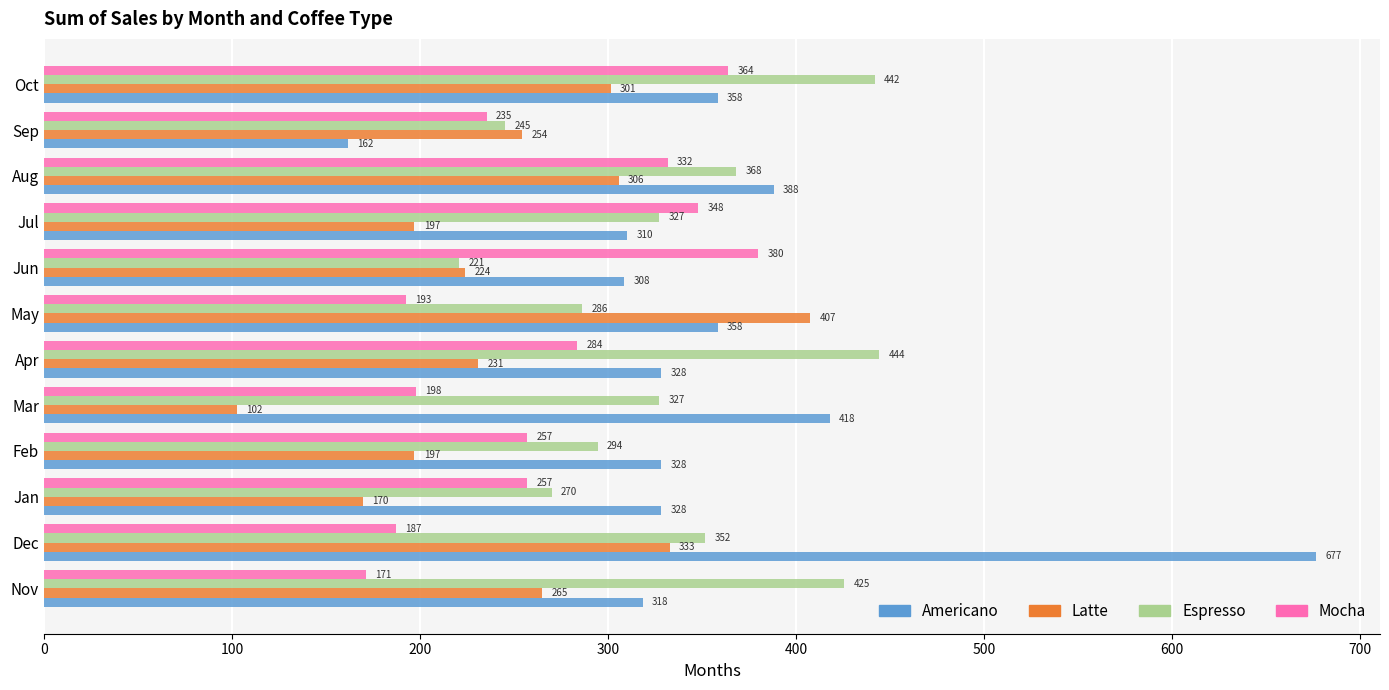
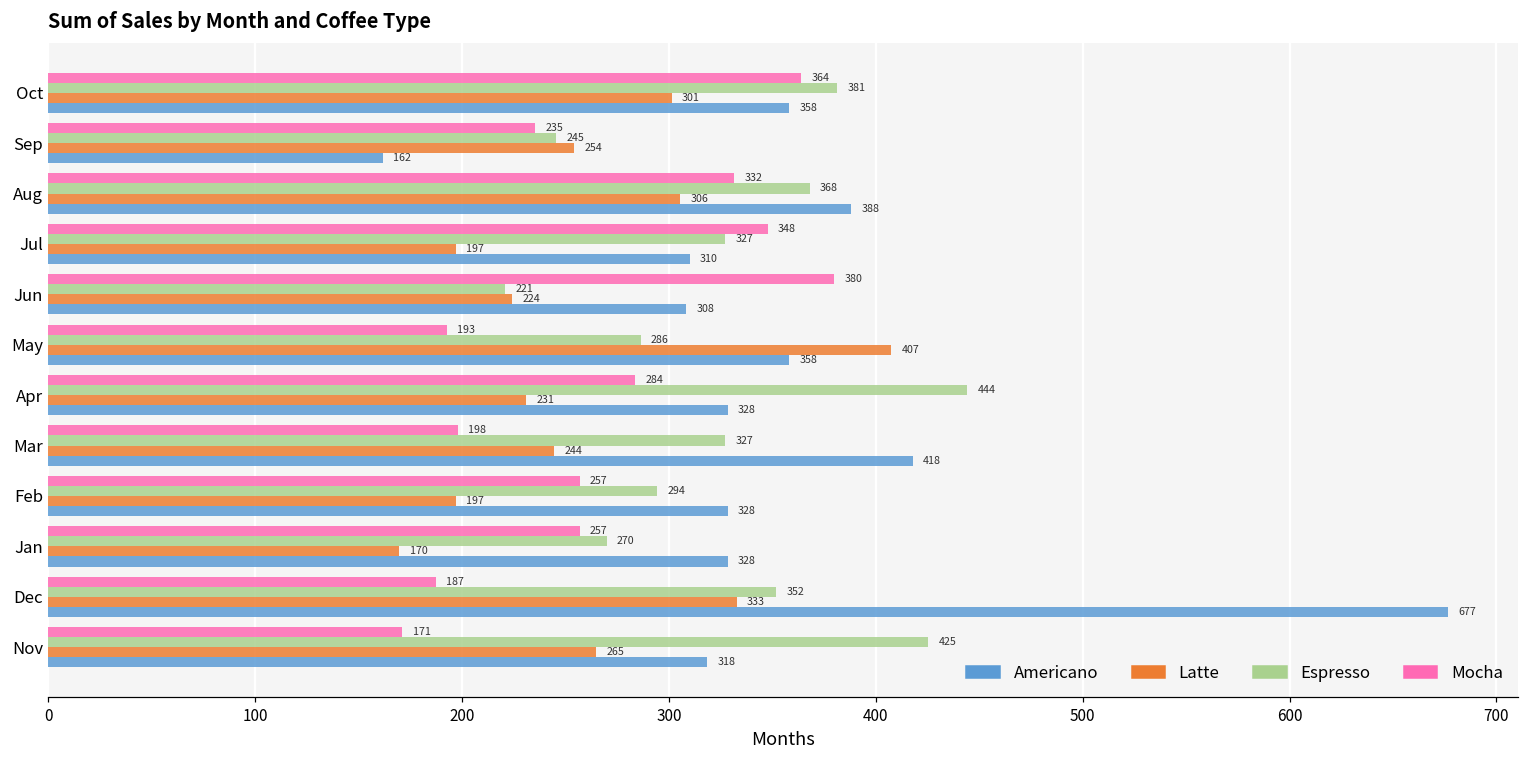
  {
    "Americano": {
      "Oct": 358,
      "Sep": 162,
      "Aug": 388,
      "Jul": 310,
      "Jun": 308,
      "May": 358,
      "Apr": 328,
      "Mar": 418,
      "Feb": 328,
      "Jan": 328,
      "Dec": 677,
      "Nov": 318
    },
    "Latte": {
      "Oct": 301,
      "Sep": 254,
      "Aug": 306,
      "Jul": 197,
      "Jun": 224,
      "May": 407,
      "Apr": 231,
-     "Mar": 102,
+     "Mar": 244,
      "Feb": 197,
      "Jan": 170,
      "Dec": 333,
      "Nov": 265
    },
    "Espresso": {
-     "Oct": 442,
+     "Oct": 381,
      "Sep": 245,
      "Aug": 368,
      "Jul": 327,
      "Jun": 221,
      "May": 286,
      "Apr": 444,
      "Mar": 327,
      "Feb": 294,
      "Jan": 270,
      "Dec": 352,
      "Nov": 425
    },
    "Mocha": {
      "Oct": 364,
      "Sep": 235,
      "Aug": 332,
      "Jul": 348,
      "Jun": 380,
      "May": 193,
      "Apr": 284,
      "Mar": 198,
      "Feb": 257,
      "Jan": 257,
      "Dec": 187,
      "Nov": 171
    }
  }
